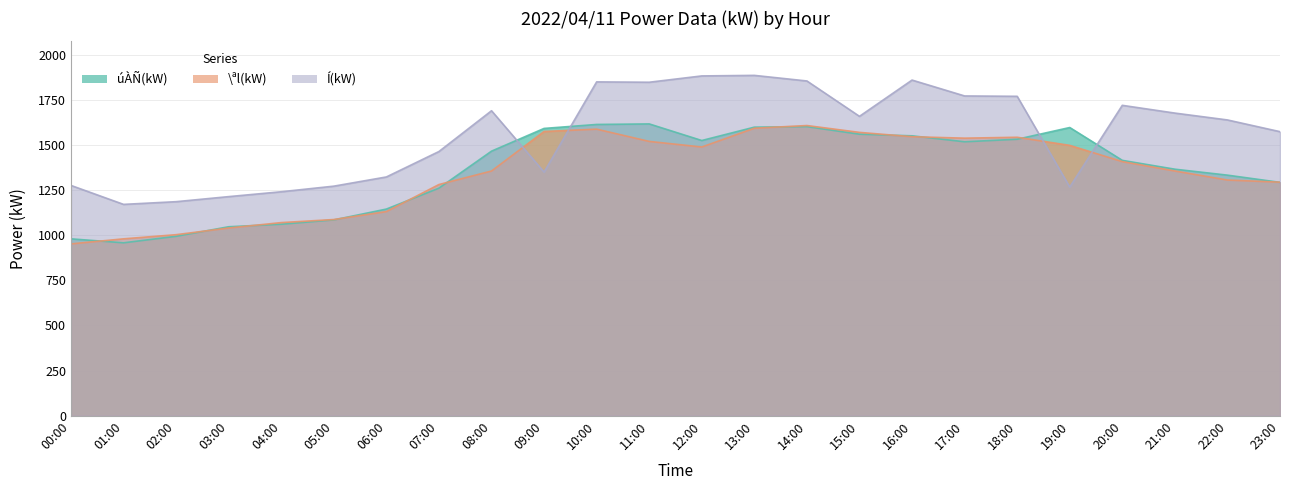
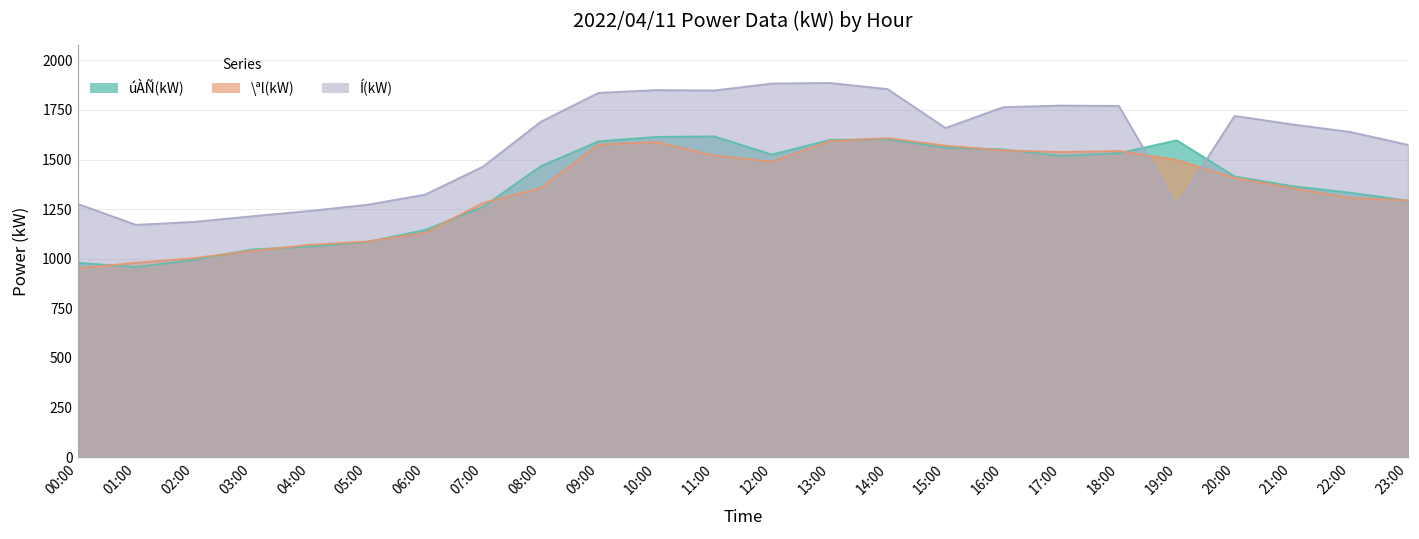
  {
    "úÀÑ(kW)": {
      "00:00": 980,
      "01:00": 960,
      "07:00": 1260,
      "08:00": 1470,
      "09:00": 1590,
      "10:00": 1610,
      "11:00": 1620,
      "12:00": 1530,
      "17:00": 1520,
      "19:00": 1600,
      "22:00": 1330
    },
    "\\ªl(kW)": {
      "00:00": 950,
      "01:00": 980,
      "07:00": 1280,
      "08:00": 1360,
      "09:00": 1580,
      "10:00": 1590,
      "11:00": 1520,
      "12:00": 1490,
      "17:00": 1540,
      "19:00": 1500,
      "22:00": 1310
    },
    "Í(kW)": {
      "00:00": 1280,
      "01:00": 1170,
      "02:00": 1190,
      "03:00": 1210,
      "04:00": 1240,
      "05:00": 1270,
      "06:00": 1320,
      "07:00": 1460,
      "08:00": 1690,
-     "09:00": 1350,
+     "09:00": 1840,
      "10:00": 1850,
      "11:00": 1850,
      "12:00": 1880,
      "13:00": 1890,
      "14:00": 1860,
      "15:00": 1660,
-     "16:00": 1860,
+     "16:00": 1760,
      "17:00": 1770,
      "18:00": 1770,
      "19:00": 1270,
      "20:00": 1720,
      "21:00": 1680,
      "22:00": 1640,
      "23:00": 1570
    }
  }
